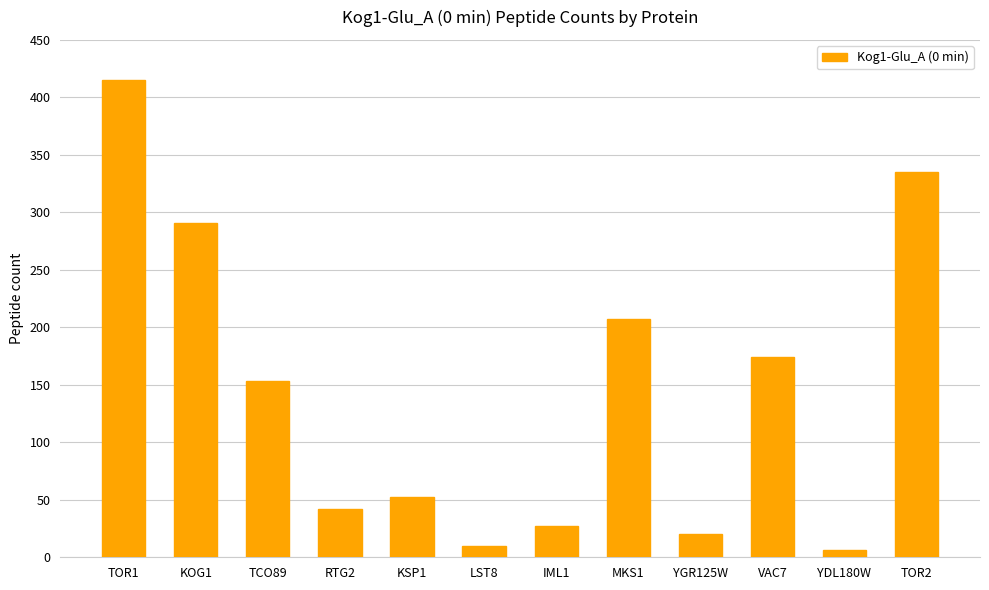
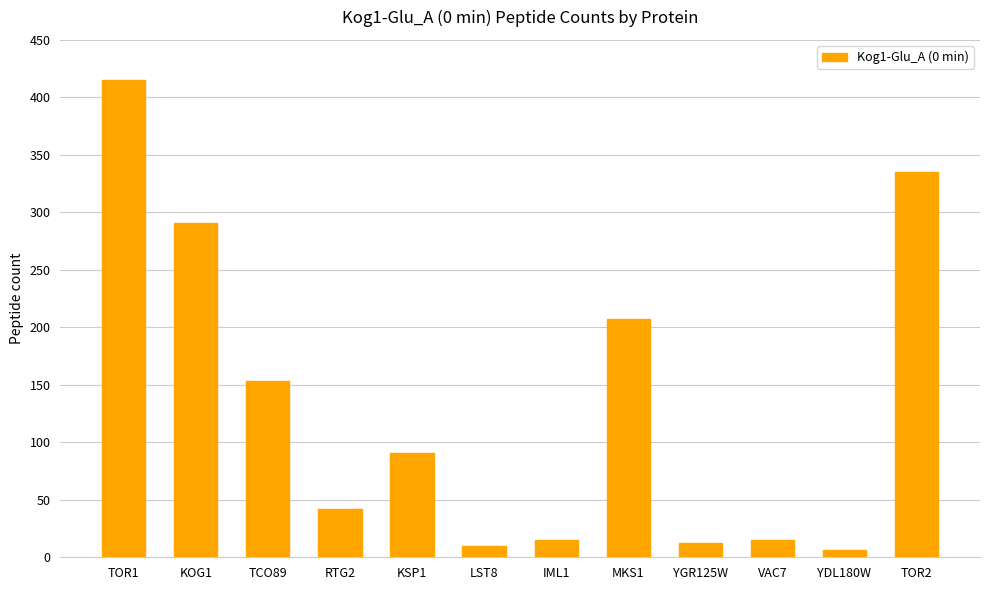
  {
    "TOR1": 415,
    "KOG1": 291,
    "TCO89": 153,
    "RTG2": 42,
-   "KSP1": 52,
+   "KSP1": 91,
    "LST8": 10,
-   "IML1": 27,
+   "IML1": 15,
    "MKS1": 207,
-   "YGR125W": 20,
-   "VAC7": 174,
+   "YGR125W": 12,
+   "VAC7": 15,
    "YDL180W": 6,
    "TOR2": 335
  }
